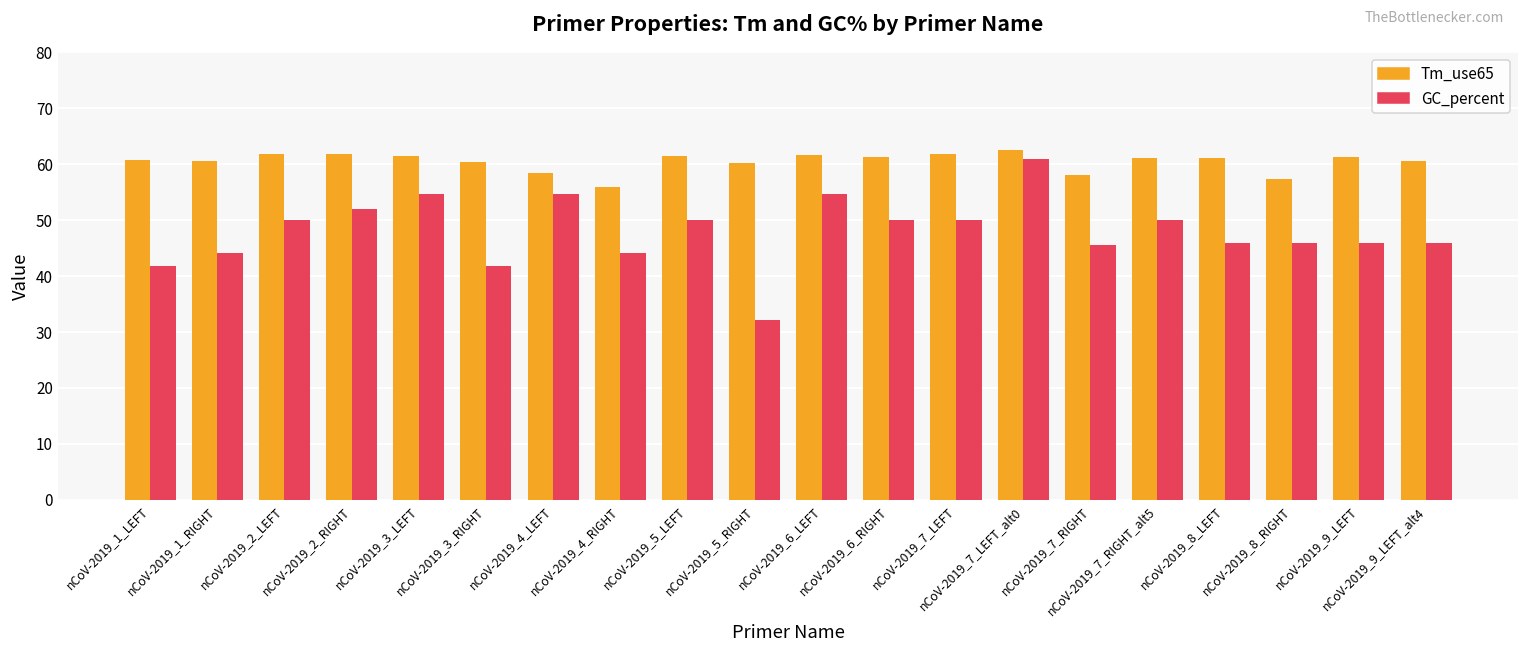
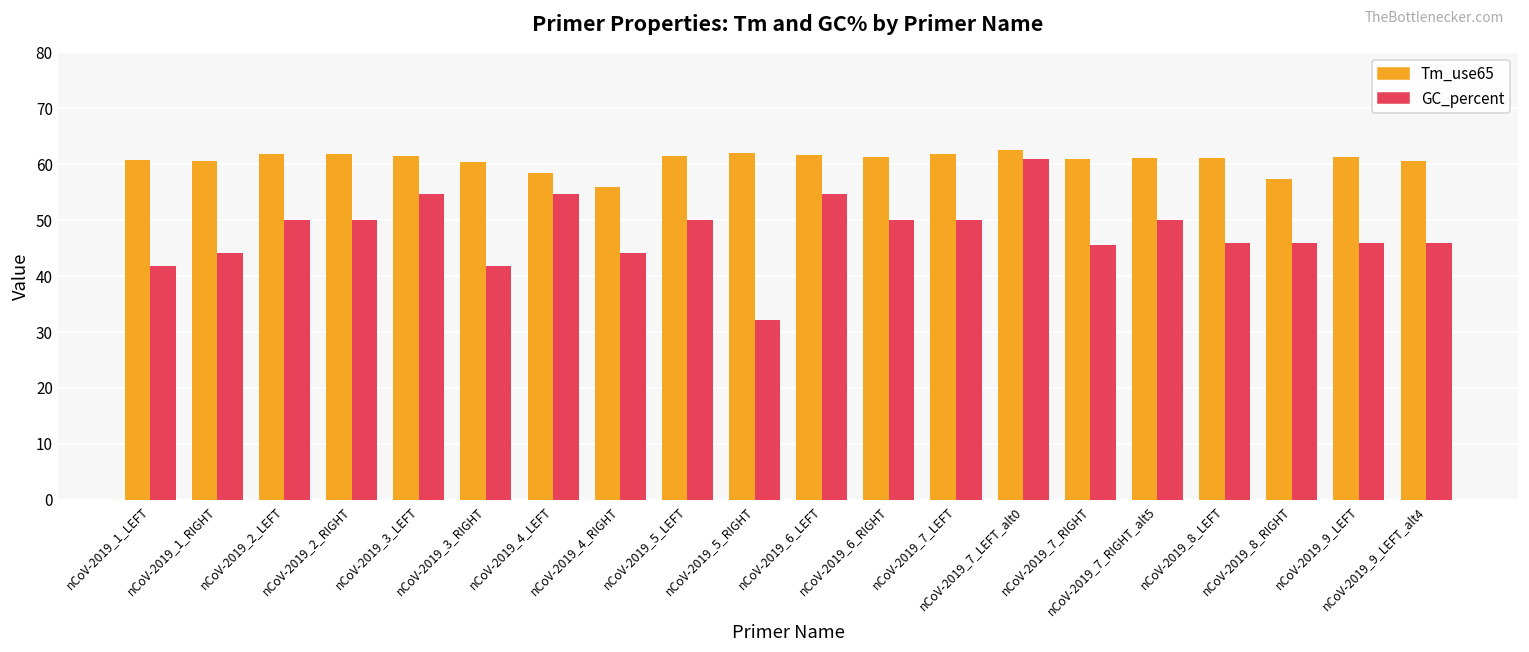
  {
    "Tm_use65": {
      "nCoV-2019_1_LEFT": 61,
      "nCoV-2019_1_RIGHT": 60,
      "nCoV-2019_2_LEFT": 62,
      "nCoV-2019_2_RIGHT": 62,
      "nCoV-2019_3_LEFT": 61,
      "nCoV-2019_3_RIGHT": 60,
      "nCoV-2019_4_LEFT": 58,
      "nCoV-2019_4_RIGHT": 56,
      "nCoV-2019_5_LEFT": 61,
-     "nCoV-2019_5_RIGHT": 60,
+     "nCoV-2019_5_RIGHT": 62,
      "nCoV-2019_6_LEFT": 62,
      "nCoV-2019_6_RIGHT": 61,
      "nCoV-2019_7_LEFT": 62,
      "nCoV-2019_7_LEFT_alt0": 62,
-     "nCoV-2019_7_RIGHT": 58,
+     "nCoV-2019_7_RIGHT": 61,
      "nCoV-2019_7_RIGHT_alt5": 61,
      "nCoV-2019_8_LEFT": 61,
      "nCoV-2019_8_RIGHT": 57,
      "nCoV-2019_9_LEFT": 61,
      "nCoV-2019_9_LEFT_alt4": 60
    },
    "GC_percent": {
      "nCoV-2019_1_LEFT": 42,
      "nCoV-2019_1_RIGHT": 44,
      "nCoV-2019_2_LEFT": 50,
-     "nCoV-2019_2_RIGHT": 52,
+     "nCoV-2019_2_RIGHT": 50,
      "nCoV-2019_3_LEFT": 55,
      "nCoV-2019_3_RIGHT": 42,
      "nCoV-2019_4_LEFT": 55,
      "nCoV-2019_4_RIGHT": 44,
      "nCoV-2019_5_LEFT": 50,
      "nCoV-2019_5_RIGHT": 32,
      "nCoV-2019_6_LEFT": 55,
      "nCoV-2019_6_RIGHT": 50,
      "nCoV-2019_7_LEFT": 50,
      "nCoV-2019_7_LEFT_alt0": 61,
      "nCoV-2019_7_RIGHT": 45,
      "nCoV-2019_7_RIGHT_alt5": 50,
      "nCoV-2019_8_LEFT": 46,
      "nCoV-2019_8_RIGHT": 46,
      "nCoV-2019_9_LEFT": 46,
      "nCoV-2019_9_LEFT_alt4": 46
    }
  }
